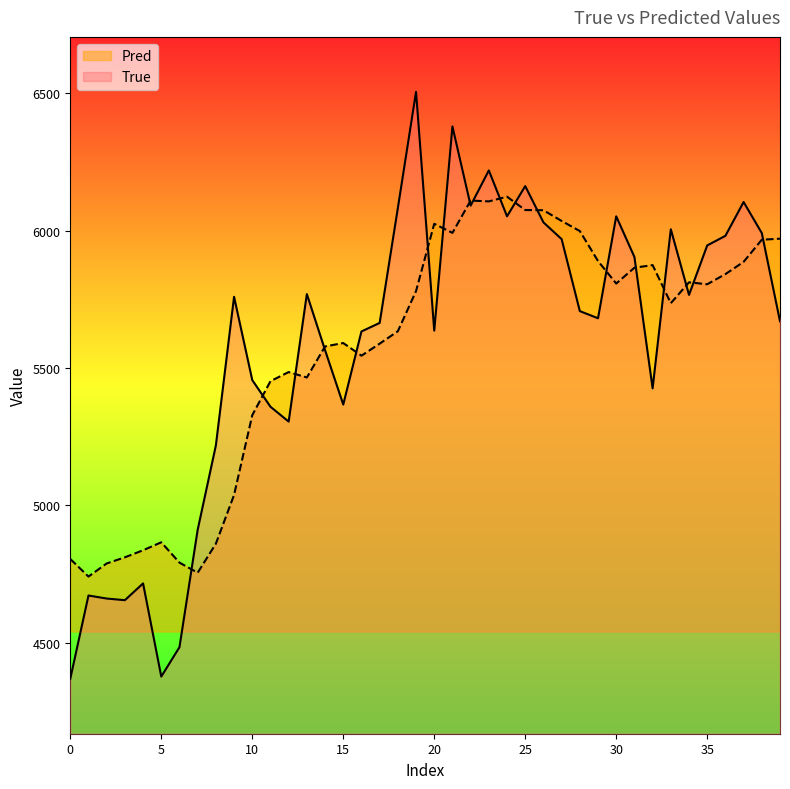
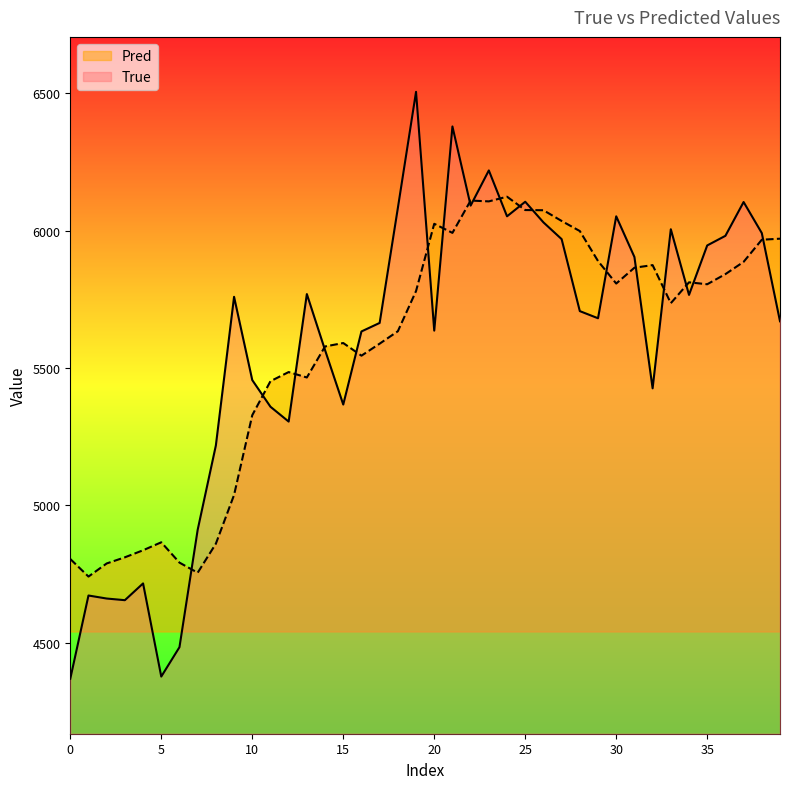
  {
    "True": {
      "0": 4370,
      "5": 4380,
      "10": 5460,
      "15": 5370,
      "20": 5640,
-     "25": 6160,
+     "25": 6110,
      "30": 6050,
      "35": 5950
    },
    "Pred": {
      "0": 4800,
      "5": 4870,
      "10": 5330,
      "15": 5590,
      "20": 6020,
      "25": 6070,
      "30": 5810,
      "35": 5800
    }
  }
